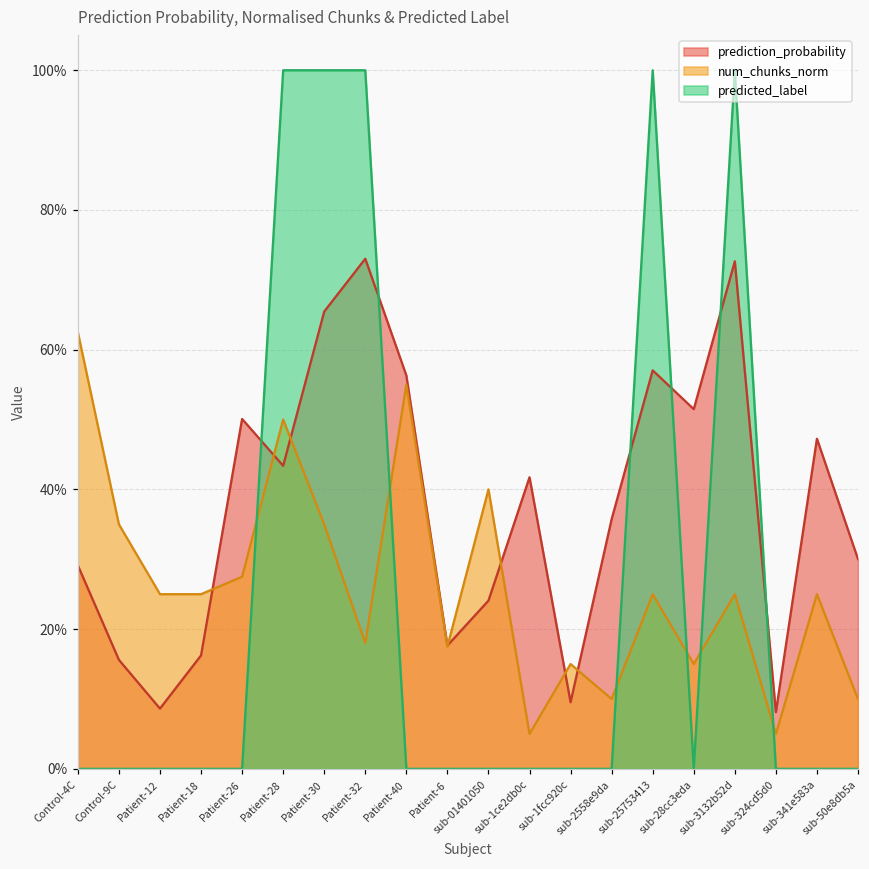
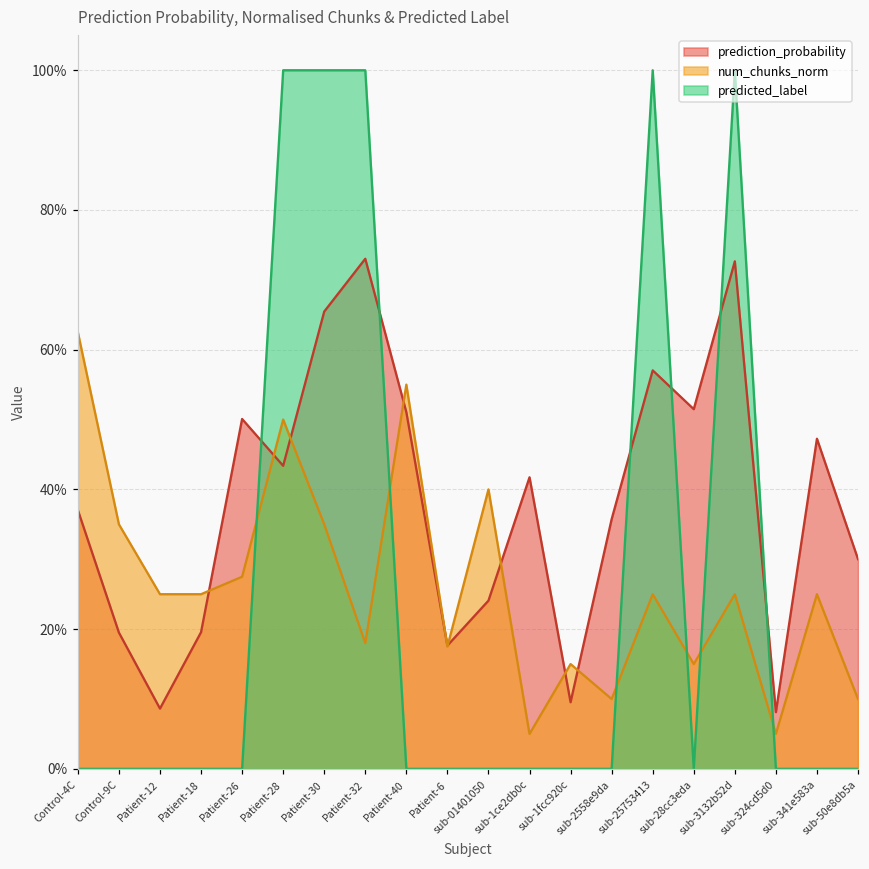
  {
    "prediction_probability": {
-     "Control-4C": "29%",
-     "Control-9C": "16%",
+     "Control-4C": "37%",
+     "Control-9C": "20%",
      "Patient-12": "9%",
-     "Patient-18": "16%",
+     "Patient-18": "20%",
      "Patient-26": "50%",
      "Patient-28": "43%",
      "Patient-30": "65%",
      "Patient-32": "73%",
-     "Patient-40": "56%",
+     "Patient-40": "51%",
      "sub-01401050": "24%",
      "sub-1ce2db0c": "42%",
      "sub-1fcc920c": "10%",
      "sub-2558e9da": "36%",
      "sub-25753413": "57%",
      "sub-28cc3eda": "51%",
      "sub-3132b52d": "73%",
      "sub-324cd5d0": "8%",
      "sub-341e583a": "47%",
      "sub-50e8db5a": "30%"
    },
    "num_chunks_norm": {
      "Control-4C": "63%",
      "Control-9C": "35%",
      "Patient-12": "25%",
      "Patient-18": "25%",
      "Patient-26": "28%",
      "Patient-28": "50%",
      "Patient-30": "35%",
      "Patient-32": "18%",
      "Patient-40": "55%",
      "sub-01401050": "40%",
      "sub-1ce2db0c": "5%",
      "sub-1fcc920c": "15%",
      "sub-2558e9da": "10%",
      "sub-25753413": "25%",
      "sub-28cc3eda": "15%",
      "sub-3132b52d": "25%",
      "sub-324cd5d0": "5%",
      "sub-341e583a": "25%",
      "sub-50e8db5a": "10%"
    },
    "predicted_label": {
      "Control-4C": "0%",
      "Control-9C": "0%",
      "Patient-12": "0%",
      "Patient-18": "0%",
      "Patient-26": "0%",
      "Patient-28": "100%",
      "Patient-30": "100%",
      "Patient-32": "100%",
      "Patient-40": "0%",
      "Patient-6": "0%",
      "sub-01401050": "0%",
      "sub-1ce2db0c": "0%",
      "sub-1fcc920c": "0%",
      "sub-2558e9da": "0%",
      "sub-25753413": "100%",
      "sub-28cc3eda": "0%",
      "sub-324cd5d0": "0%",
      "sub-341e583a": "0%",
      "sub-50e8db5a": "0%"
    }
  }
